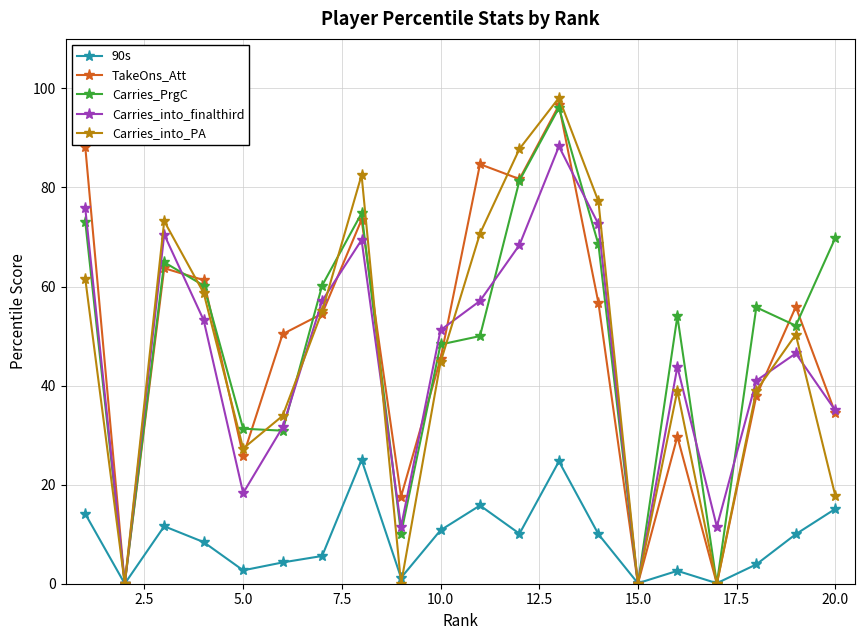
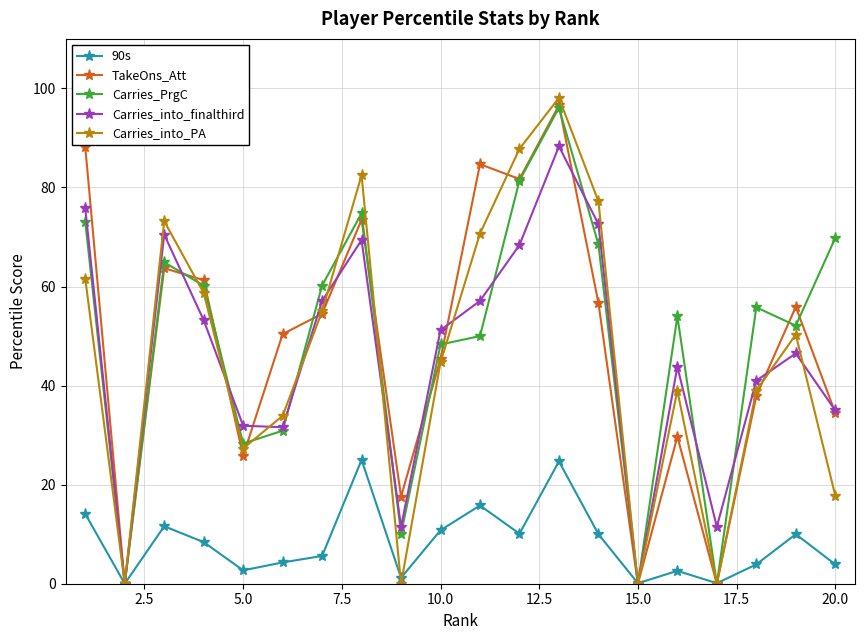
  {
    "90s": {
      "5.0": 3,
      "10.0": 11,
-     "20.0": 15
+     "20.0": 4
    },
    "Carries_PrgC": {
-     "5.0": 31,
+     "5.0": 28,
      "10.0": 48,
      "20.0": 70
    },
    "Carries_into_finalthird": {
-     "5.0": 18,
+     "5.0": 32,
      "10.0": 51
    }
  }
